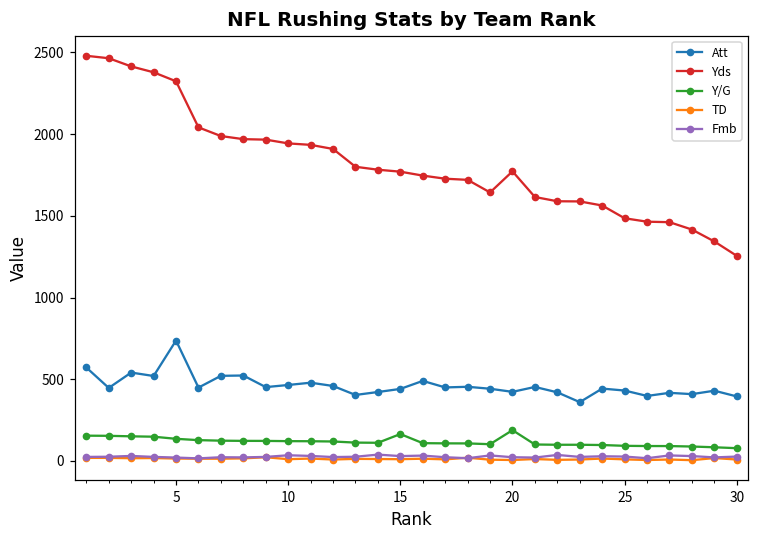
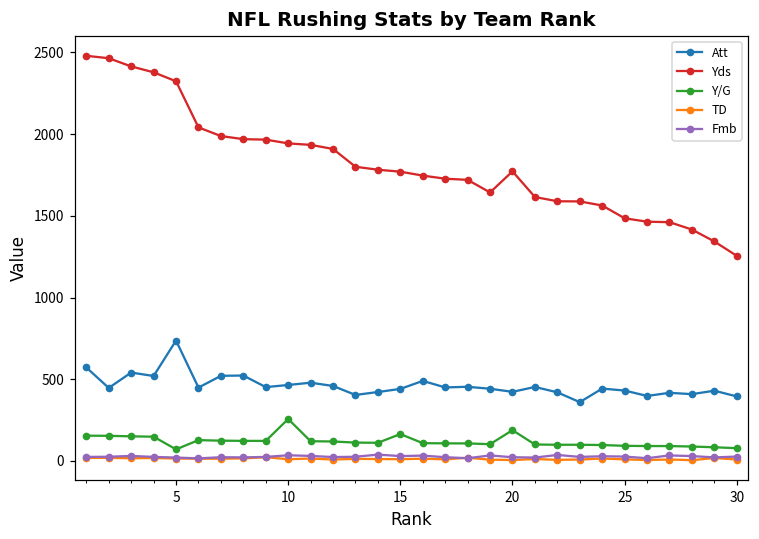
  {
    "Att": {
      "5": 740,
      "10": 470,
      "15": 440,
      "20": 420,
      "25": 430,
      "30": 400
    },
    "Yds": {
      "5": 2320,
      "10": 1940,
      "15": 1770,
      "20": 1770,
      "25": 1490,
      "30": 1260
    },
    "Y/G": {
-     "5": 140,
-     "10": 120,
+     "5": 70,
+     "10": 260,
      "15": 160,
      "20": 190,
      "25": 90,
      "30": 80
    },
    "TD": {
      "10": 10,
      "15": 10,
      "30": 10
    },
    "Fmb": {
      "10": 40,
      "15": 30,
      "30": 30
    }
  }
